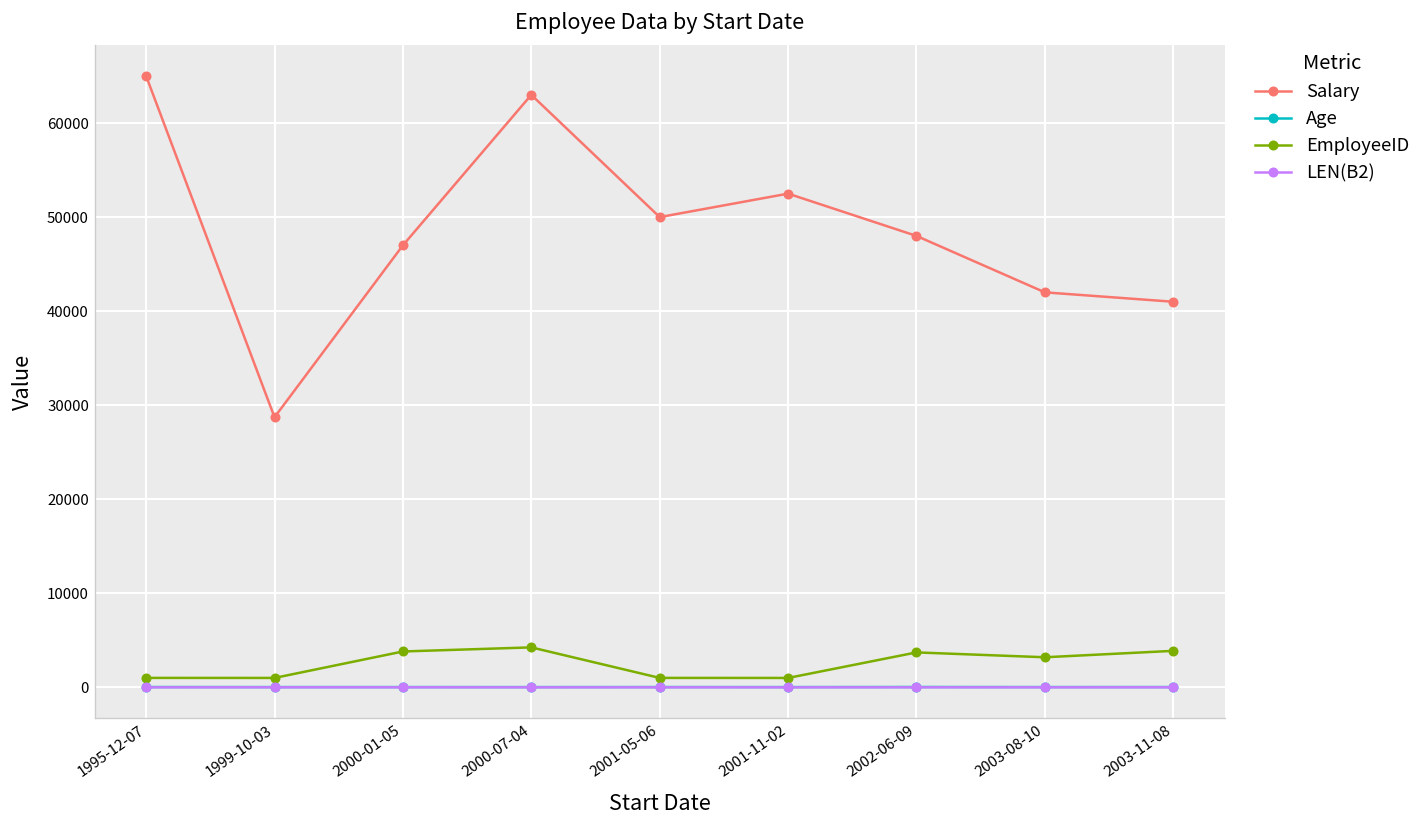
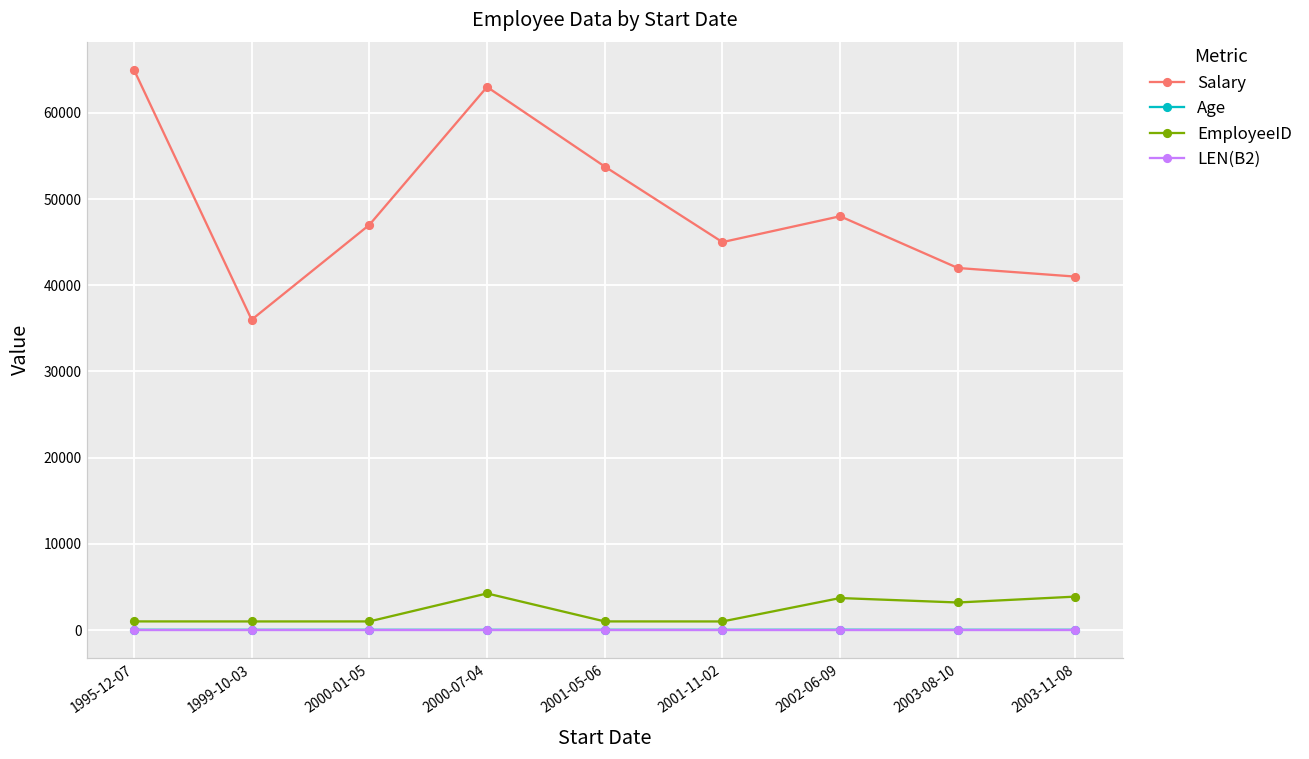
  {
    "Salary": {
      "1995-12-07": 65000,
-     "1999-10-03": 29000,
+     "1999-10-03": 36000,
      "2000-01-05": 47000,
      "2000-07-04": 63000,
-     "2001-05-06": 50000,
-     "2001-11-02": 52000,
+     "2001-05-06": 54000,
+     "2001-11-02": 45000,
      "2002-06-09": 48000,
      "2003-08-10": 42000,
      "2003-11-08": 41000
    },
    "EmployeeID": {
      "1995-12-07": 1000,
      "1999-10-03": 1000,
-     "2000-01-05": 4000,
+     "2000-01-05": 1000,
      "2000-07-04": 4000,
      "2001-05-06": 1000,
      "2001-11-02": 1000,
      "2002-06-09": 4000,
      "2003-08-10": 3000,
      "2003-11-08": 4000
    }
  }
